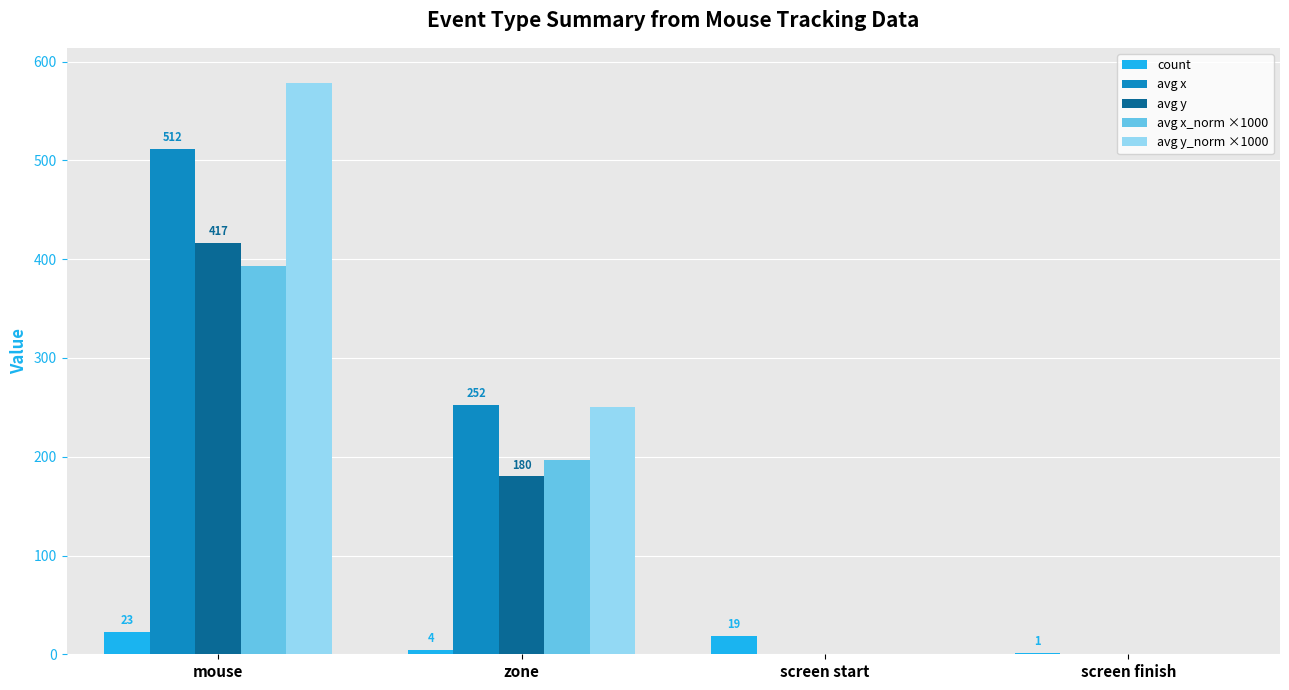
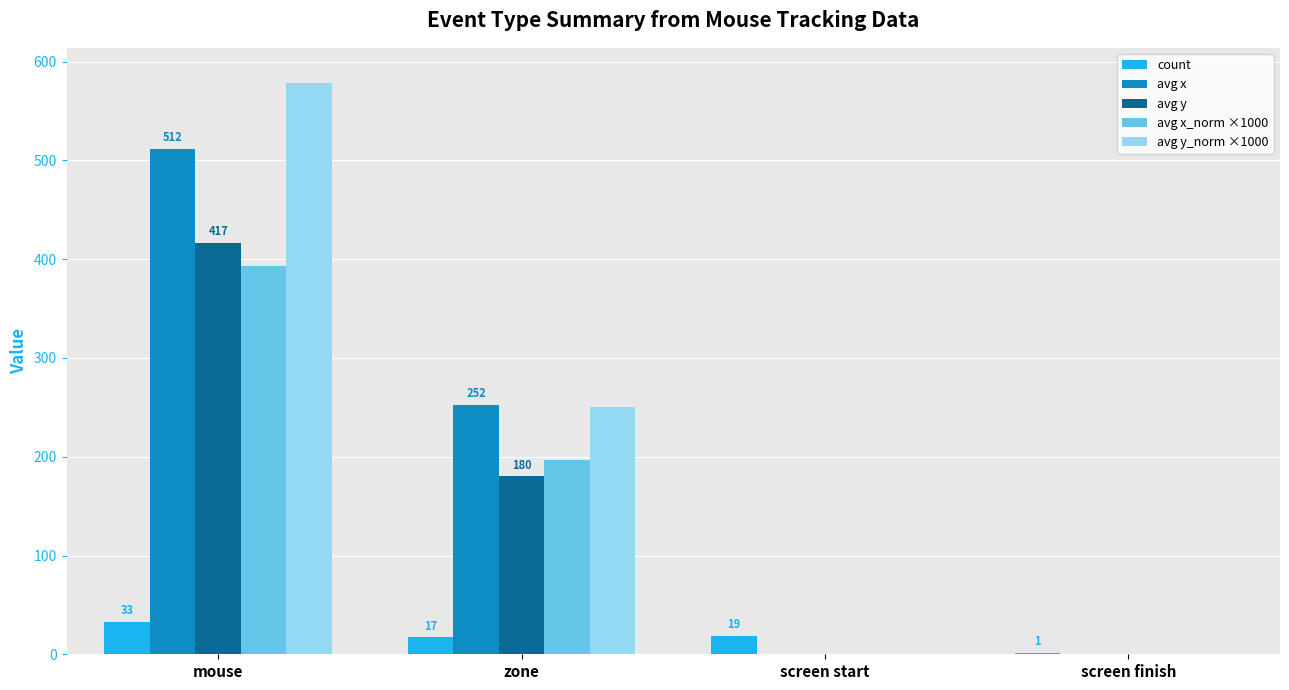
  {
    "count": {
-     "mouse": 23,
-     "zone": 4,
+     "mouse": 33,
+     "zone": 17,
      "screen start": 19,
      "screen finish": 1
    }
  }
